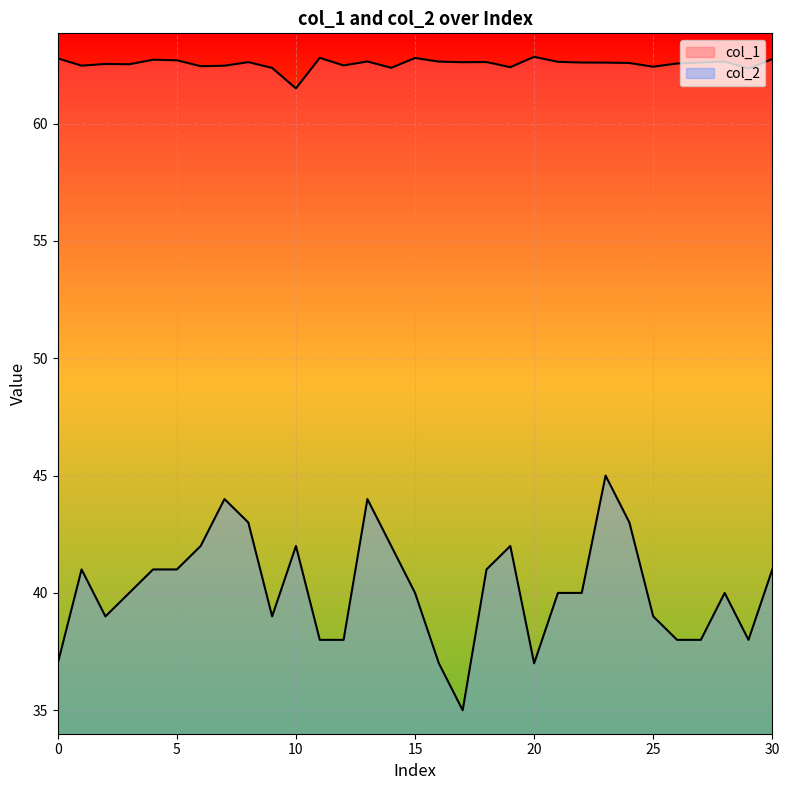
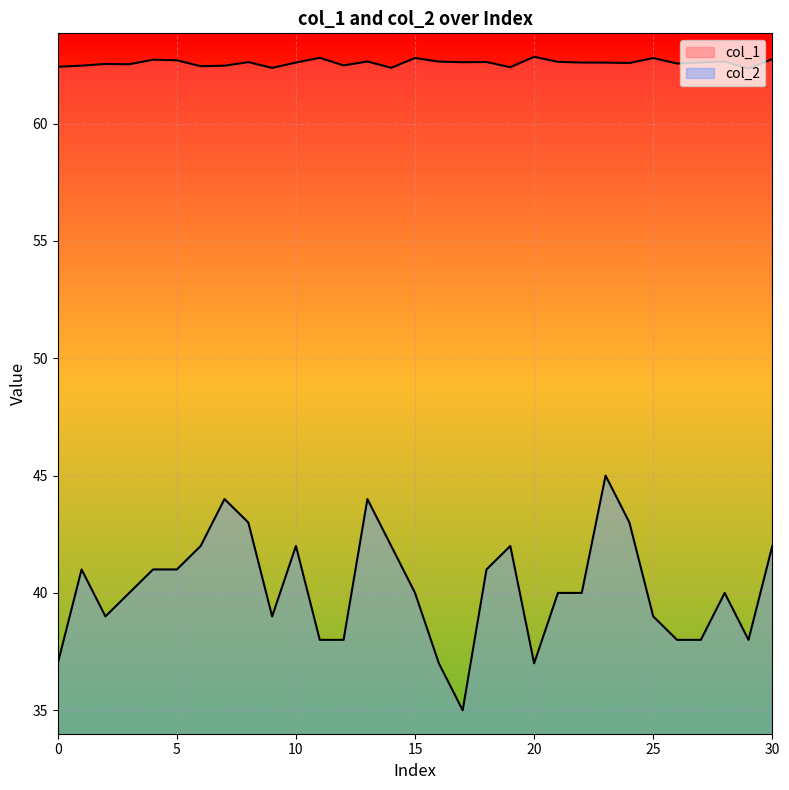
  {
    "col_1": {
-     "0": 62.8,
+     "0": 62.4,
      "5": 62.7,
-     "10": 61.5,
+     "10": 62.6,
      "15": 62.8,
      "20": 62.8,
-     "25": 62.4,
+     "25": 62.8,
      "30": 62.7
    },
    "col_2": {
      "0": 37,
      "5": 41,
      "10": 42,
      "15": 40,
      "20": 37,
      "25": 39,
-     "30": 41
+     "30": 42
    }
  }
